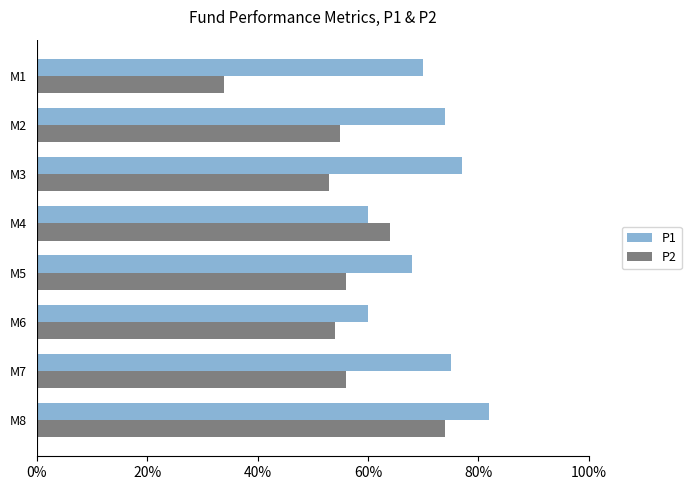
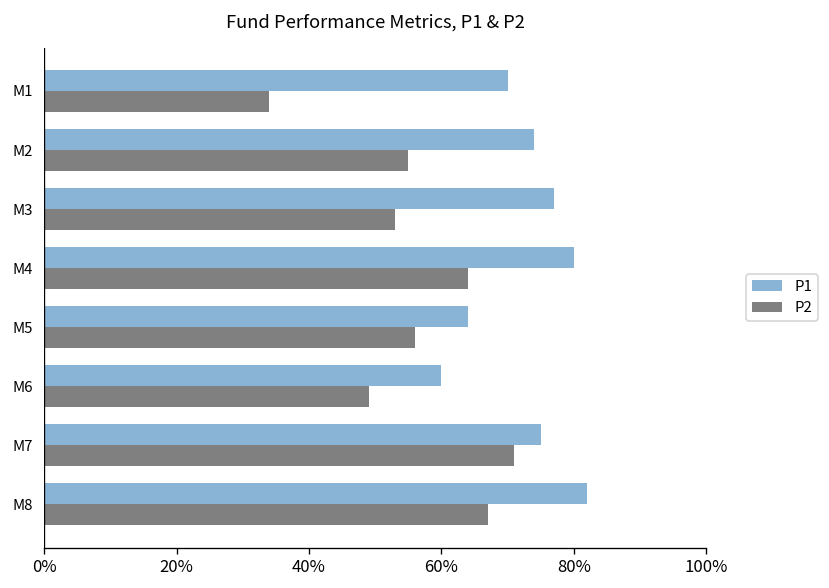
  {
    "P1": {
      "M1": "70%",
      "M2": "74%",
      "M3": "77%",
-     "M4": "60%",
-     "M5": "68%",
+     "M4": "80%",
+     "M5": "64%",
      "M6": "60%",
      "M7": "75%",
      "M8": "82%"
    },
    "P2": {
      "M1": "34%",
      "M2": "55%",
      "M3": "53%",
      "M4": "64%",
      "M5": "56%",
-     "M6": "54%",
-     "M7": "56%",
-     "M8": "74%"
+     "M6": "49%",
+     "M7": "71%",
+     "M8": "67%"
    }
  }
